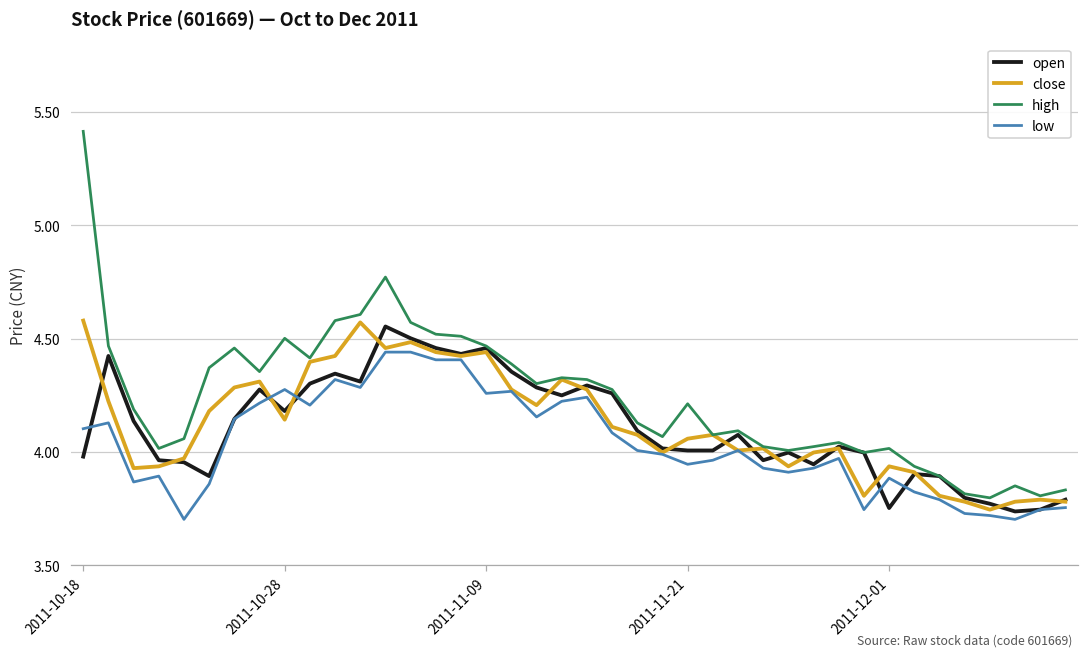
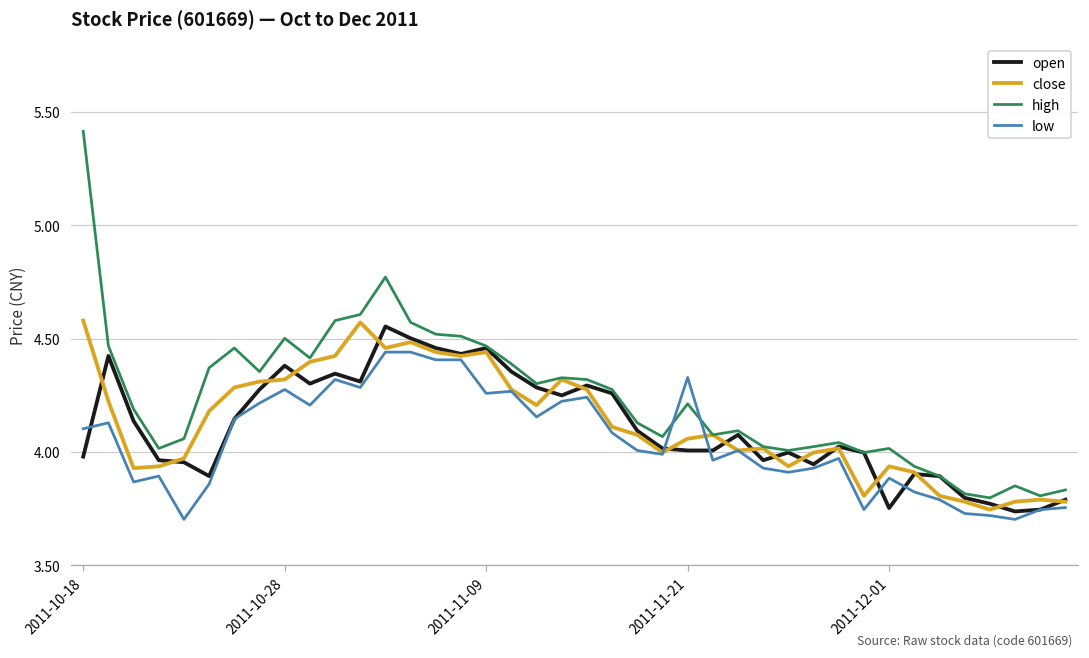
  {
    "open": {
      "2011-10-18": 3.98,
-     "2011-10-28": 4.18,
+     "2011-10-28": 4.38,
      "2011-11-21": 4.01,
      "2011-12-01": 3.75
    },
    "close": {
      "2011-10-18": 4.58,
-     "2011-10-28": 4.14,
+     "2011-10-28": 4.32,
      "2011-11-09": 4.44,
      "2011-11-21": 4.06,
      "2011-12-01": 3.94
    },
    "high": {
      "2011-10-18": 5.41,
      "2011-10-28": 4.50,
      "2011-11-21": 4.21,
      "2011-12-01": 4.02
    },
    "low": {
      "2011-10-18": 4.10,
      "2011-10-28": 4.28,
      "2011-11-09": 4.26,
-     "2011-11-21": 3.95,
+     "2011-11-21": 4.33,
      "2011-12-01": 3.88
    }
  }
